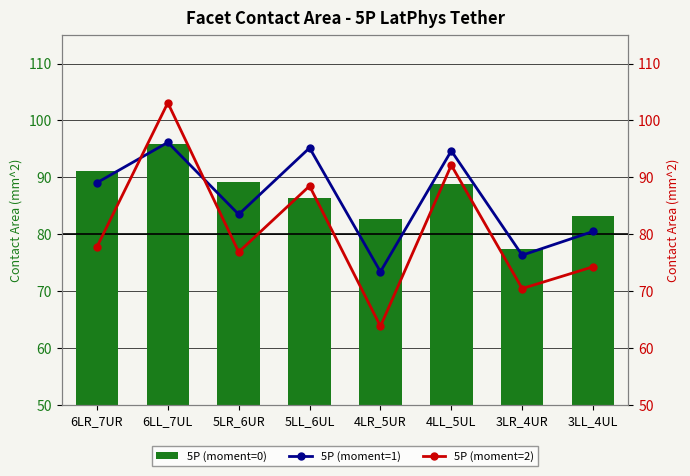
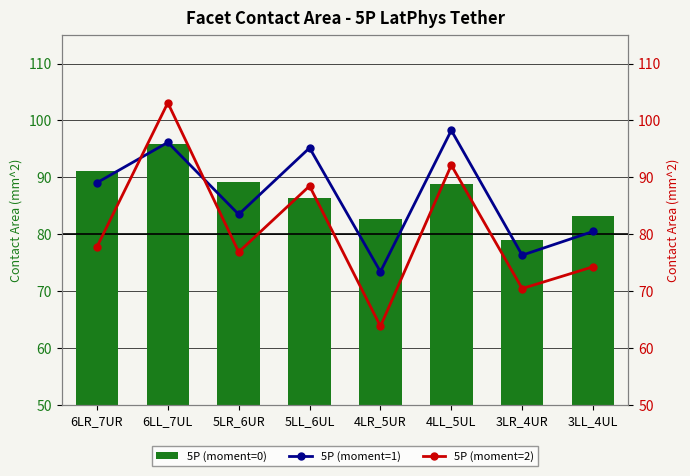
  {
    "5P (moment=0)": {
      "6LR_7UR": 91,
      "6LL_7UL": 96,
      "5LR_6UR": 89,
      "5LL_6UL": 86,
      "4LR_5UR": 83,
      "4LL_5UL": 89,
-     "3LR_4UR": 77,
+     "3LR_4UR": 79,
      "3LL_4UL": 83
    },
    "5P (moment=1)": {
      "6LR_7UR": 89,
      "6LL_7UL": 96,
      "5LR_6UR": 83,
      "5LL_6UL": 95,
      "4LR_5UR": 73,
-     "4LL_5UL": 95,
+     "4LL_5UL": 98,
      "3LR_4UR": 76,
      "3LL_4UL": 80
    },
    "5P (moment=2)": {
      "6LR_7UR": 78,
      "6LL_7UL": 103,
      "5LR_6UR": 77,
      "5LL_6UL": 88,
      "4LR_5UR": 64,
      "4LL_5UL": 92,
      "3LR_4UR": 70,
      "3LL_4UL": 74
    }
  }
